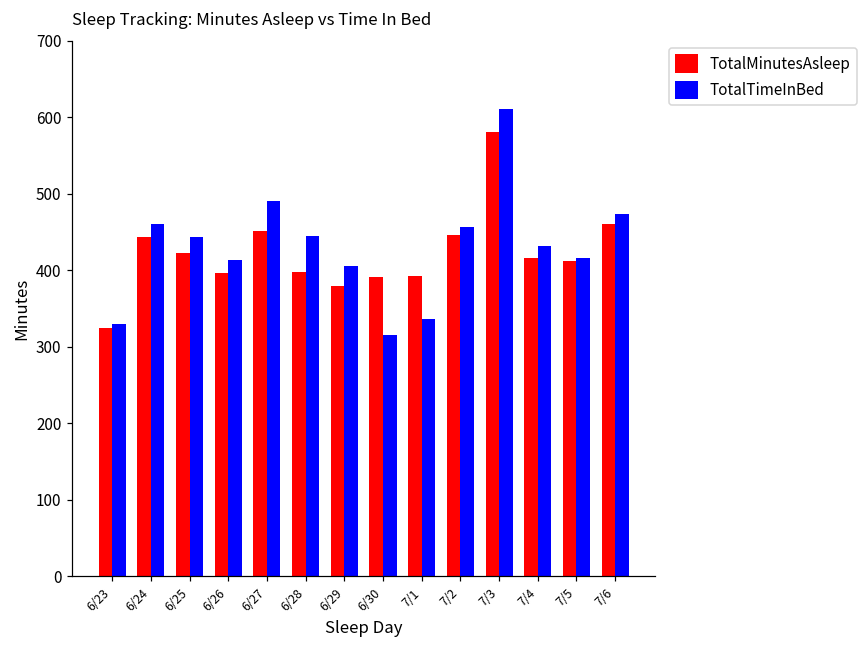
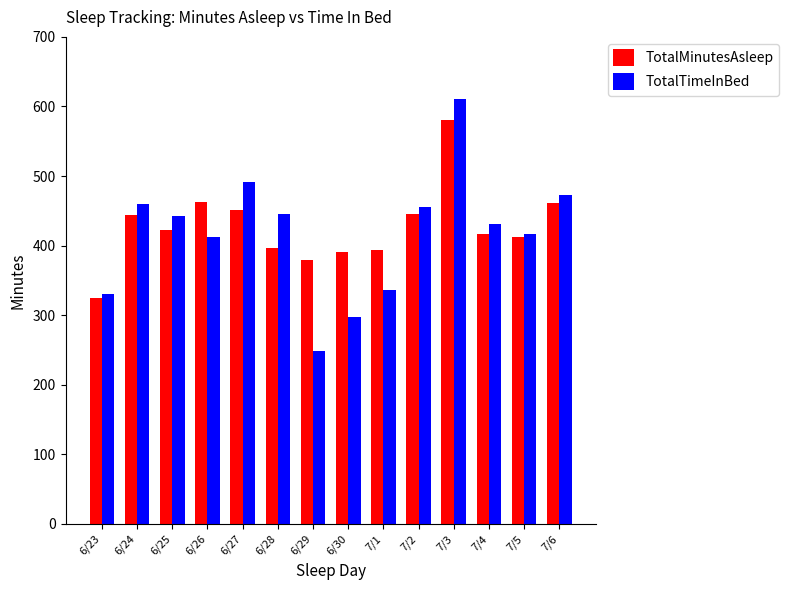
  {
    "TotalMinutesAsleep": {
      "6/23": 330,
      "6/24": 440,
      "6/25": 420,
-     "6/26": 400,
+     "6/26": 460,
      "6/27": 450,
      "6/28": 400,
      "6/29": 380,
      "6/30": 390,
      "7/1": 390,
      "7/2": 450,
      "7/3": 580,
      "7/4": 420,
      "7/5": 410,
      "7/6": 460
    },
    "TotalTimeInBed": {
      "6/23": 330,
      "6/24": 460,
      "6/25": 440,
      "6/26": 410,
      "6/27": 490,
      "6/28": 450,
-     "6/29": 410,
-     "6/30": 320,
+     "6/29": 250,
+     "6/30": 300,
      "7/1": 340,
      "7/2": 460,
      "7/3": 610,
      "7/4": 430,
      "7/5": 420,
      "7/6": 470
    }
  }
